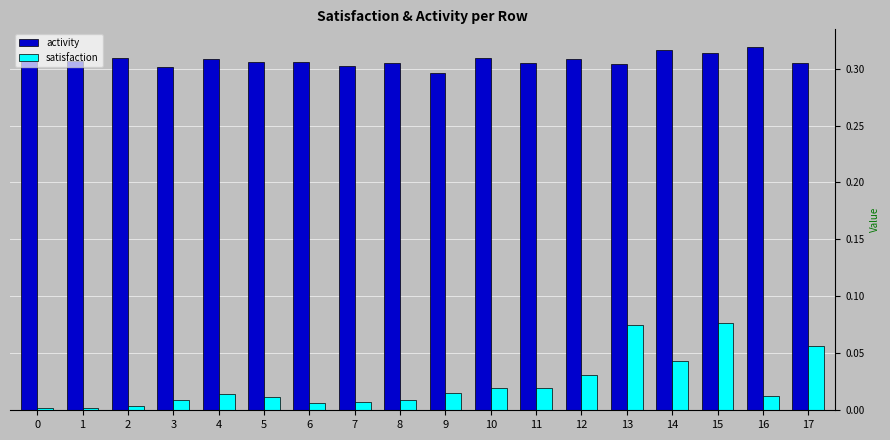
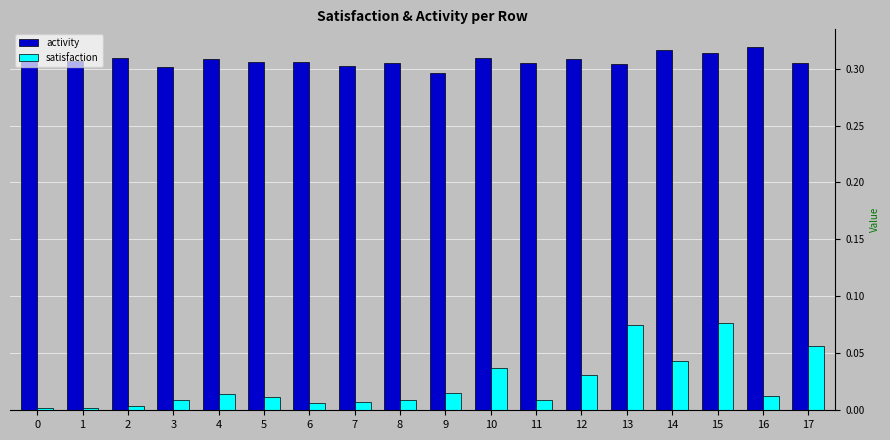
  {
    "activity": {
      "2": 0.309,
      "3": 0.301,
      "4": 0.309,
      "5": 0.306,
      "6": 0.306,
      "7": 0.302,
      "8": 0.305,
      "9": 0.296,
      "10": 0.309,
      "11": 0.305,
      "12": 0.308,
      "13": 0.304,
      "14": 0.316,
      "15": 0.313,
      "16": 0.319,
      "17": 0.305
    },
    "satisfaction": {
      "0": 0.002,
      "2": 0.004,
      "3": 0.009,
      "4": 0.014,
      "5": 0.011,
      "6": 0.007,
      "7": 0.007,
      "8": 0.009,
      "9": 0.015,
-     "10": 0.019,
-     "11": 0.019,
+     "10": 0.037,
+     "11": 0.009,
      "12": 0.031,
      "13": 0.075,
      "14": 0.043,
      "15": 0.077,
      "16": 0.012,
      "17": 0.056
    }
  }
